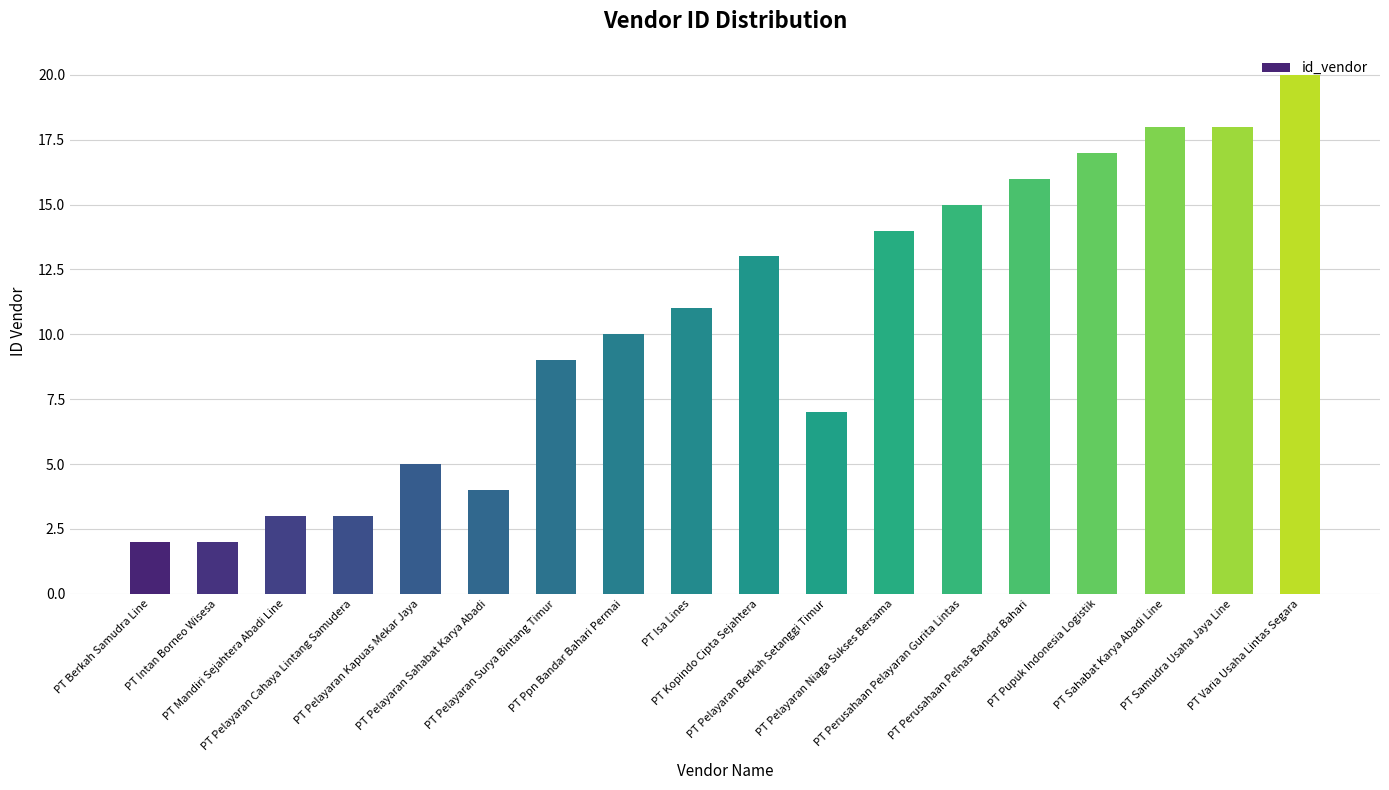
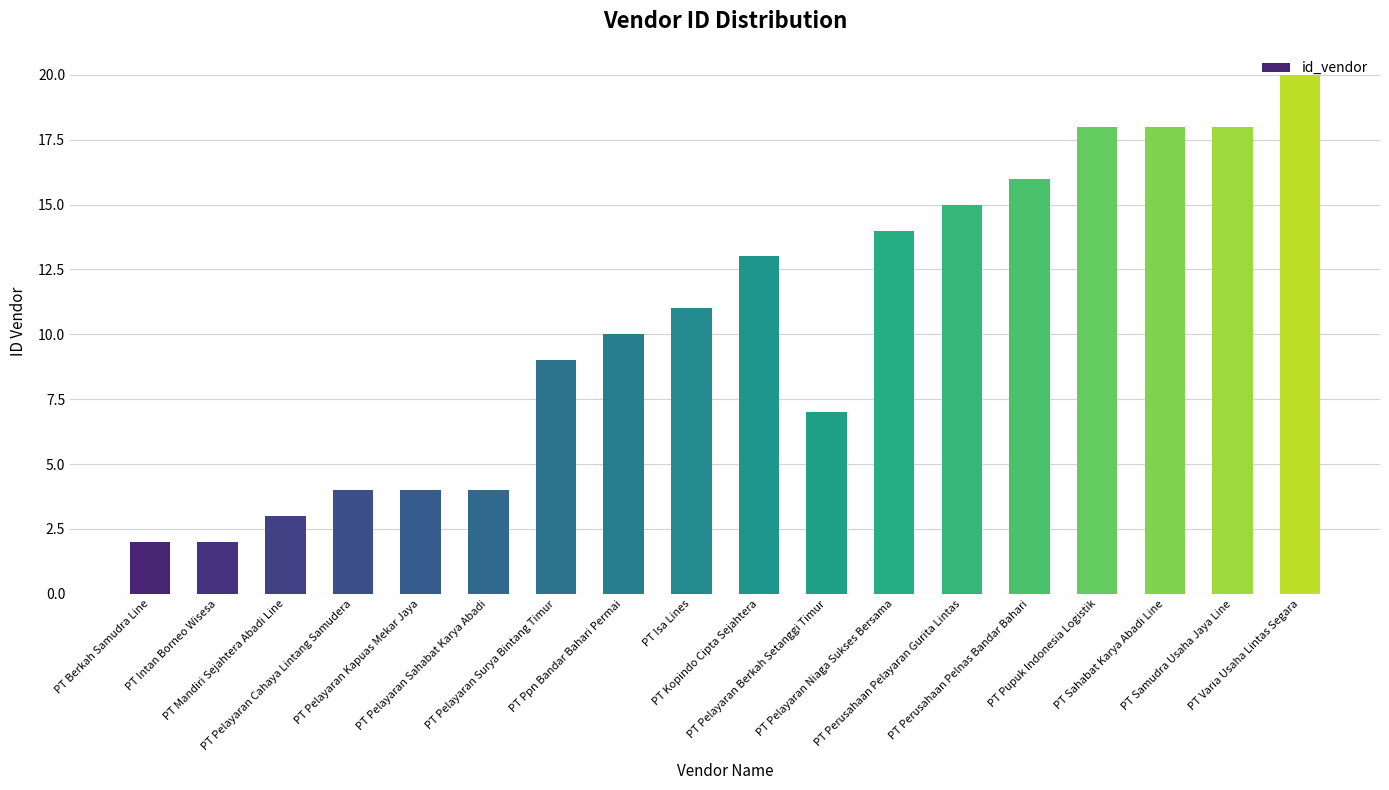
  {
    "PT Berkah Samudra Line": 2,
    "PT Intan Borneo Wisesa": 2,
    "PT Mandiri Sejahtera Abadi Line": 3,
-   "PT Pelayaran Cahaya Lintang Samudera": 3,
-   "PT Pelayaran Kapuas Mekar Jaya": 5,
+   "PT Pelayaran Cahaya Lintang Samudera": 4,
+   "PT Pelayaran Kapuas Mekar Jaya": 4,
    "PT Pelayaran Sahabat Karya Abadi": 4,
    "PT Pelayaran Surya Bintang Timur": 9,
    "PT Ppn Bandar Bahari Permai": 10,
    "PT Isa Lines": 11,
    "PT Kopindo Cipta Sejahtera": 13,
    "PT Pelayaran Berkah Setanggi Timur": 7,
    "PT Pelayaran Niaga Sukses Bersama": 14,
    "PT Perusahaan Pelayaran Gurita Lintas": 15,
    "PT Perusahaan Pelnas Bandar Bahari": 16,
-   "PT Pupuk Indonesia Logistik": 17,
+   "PT Pupuk Indonesia Logistik": 18,
    "PT Sahabat Karya Abadi Line": 18,
    "PT Samudra Usaha Jaya Line": 18,
    "PT Varia Usaha Lintas Segara": 20
  }
